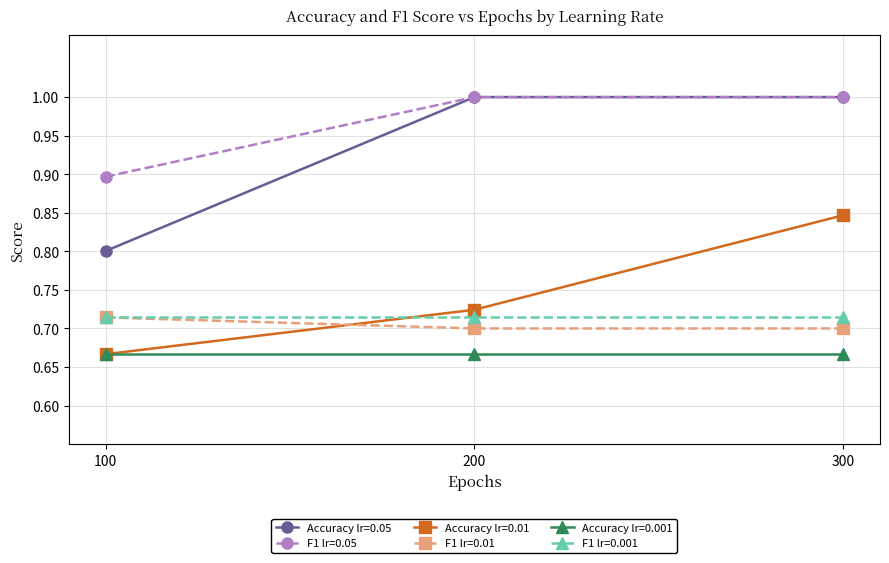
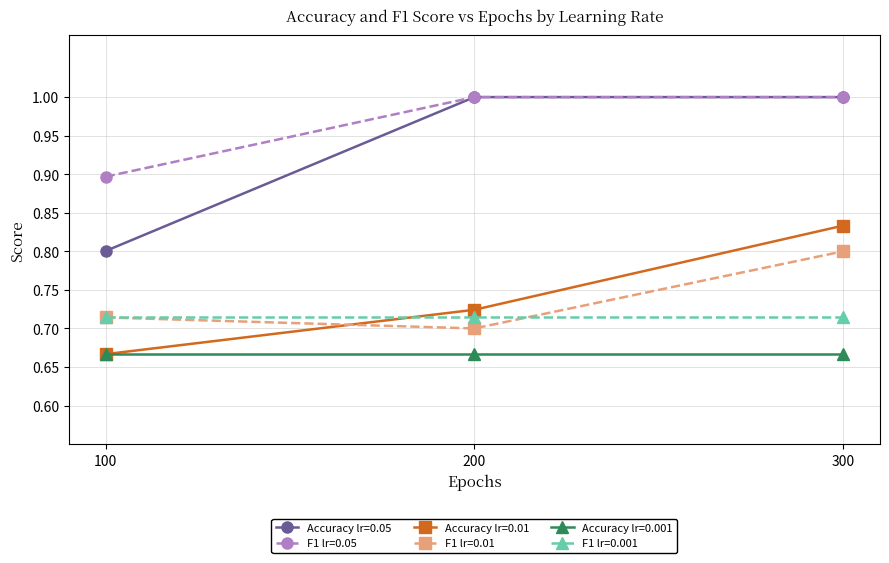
  {
    "Accuracy lr=0.05": {
      "100": 0.80
    },
    "F1 lr=0.05": {
      "100": 0.90
    },
    "Accuracy lr=0.01": {
      "200": 0.72,
-     "300": 0.85
+     "300": 0.83
    },
    "F1 lr=0.01": {
      "200": 0.7,
-     "300": 0.7
+     "300": 0.8
    },
    "Accuracy lr=0.001": {
      "200": 0.67,
      "300": 0.67
    },
    "F1 lr=0.001": {
      "200": 0.71,
      "300": 0.71
    }
  }
